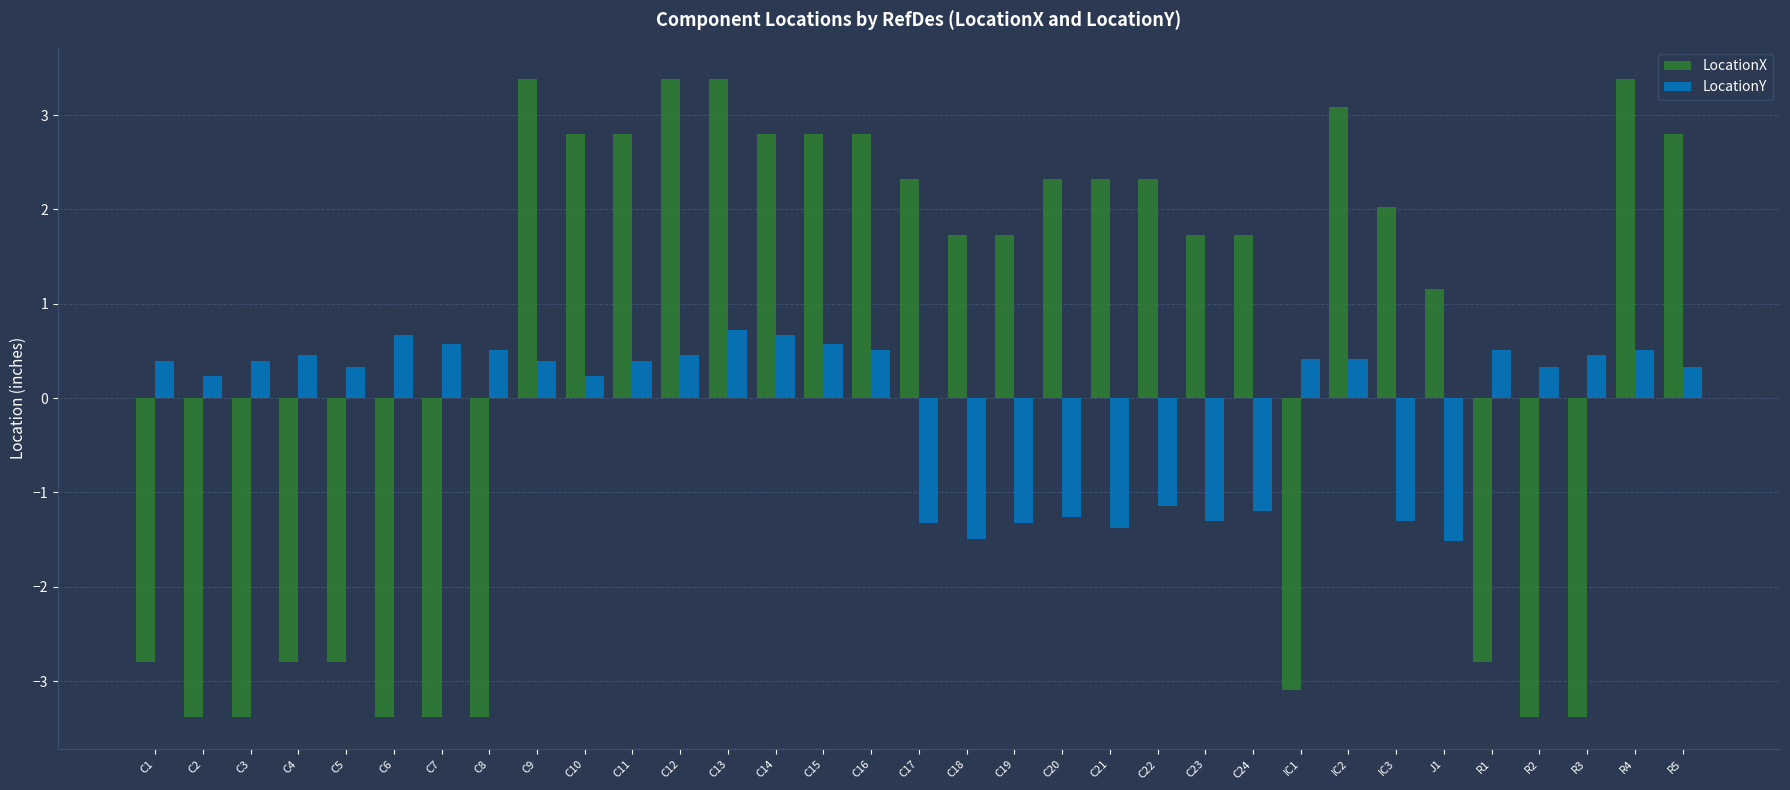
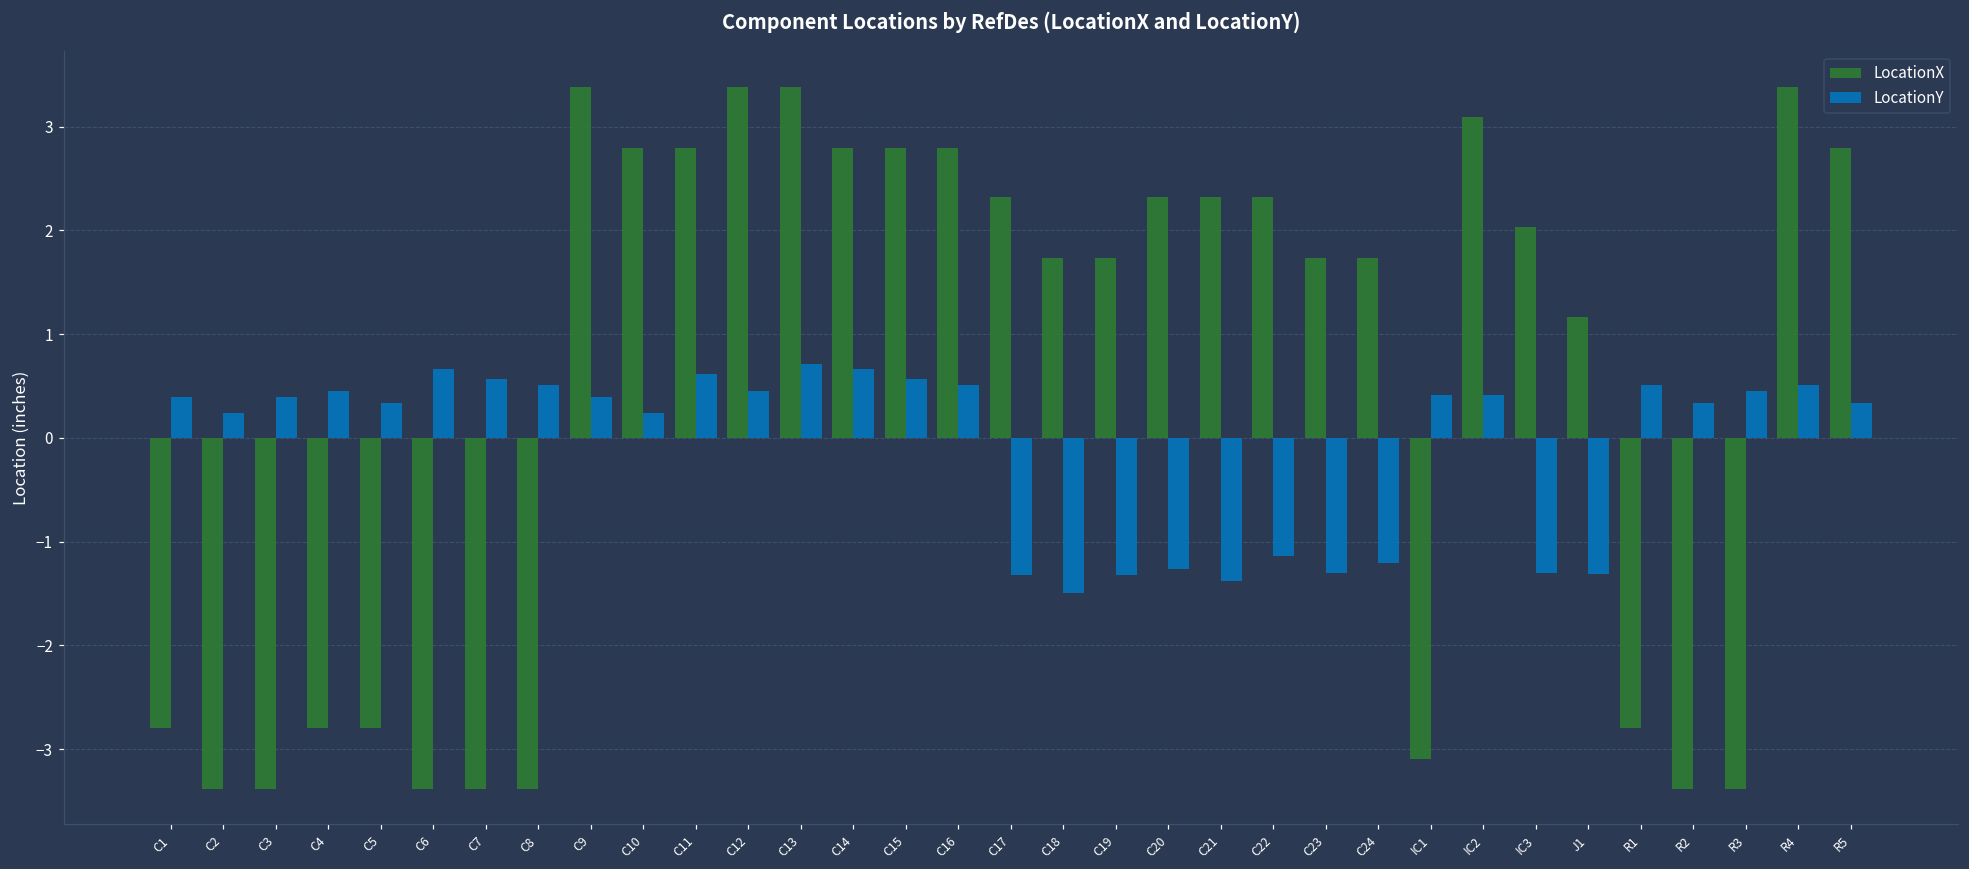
  {
    "LocationX": {
      "C1": -2.8,
      "C2": -3.4,
      "C3": -3.4,
      "C4": -2.8,
      "C5": -2.8,
      "C6": -3.4,
      "C7": -3.4,
      "C8": -3.4,
      "C9": 3.4,
      "C10": 2.8,
      "C11": 2.8,
      "C12": 3.4,
      "C13": 3.4,
      "C14": 2.8,
      "C15": 2.8,
      "C16": 2.8,
      "C17": 2.3,
      "C18": 1.7,
      "C19": 1.7,
      "C20": 2.3,
      "C21": 2.3,
      "C22": 2.3,
      "C23": 1.7,
      "C24": 1.7,
      "IC1": -3.1,
      "IC2": 3.1,
      "IC3": 2.0,
      "J1": 1.2,
      "R1": -2.8,
      "R2": -3.4,
      "R3": -3.4,
      "R4": 3.4,
      "R5": 2.8
    },
    "LocationY": {
      "C1": 0.4,
      "C2": 0.2,
      "C3": 0.4,
      "C4": 0.5,
      "C5": 0.3,
      "C6": 0.7,
      "C7": 0.6,
      "C8": 0.5,
      "C9": 0.4,
      "C10": 0.2,
-     "C11": 0.4,
+     "C11": 0.6,
      "C12": 0.5,
      "C13": 0.7,
      "C14": 0.7,
      "C15": 0.6,
      "C16": 0.5,
      "C17": -1.3,
      "C18": -1.5,
      "C19": -1.3,
      "C20": -1.3,
      "C21": -1.4,
      "C22": -1.1,
      "C23": -1.3,
      "C24": -1.2,
      "IC1": 0.4,
      "IC2": 0.4,
      "IC3": -1.3,
-     "J1": -1.5,
+     "J1": -1.3,
      "R1": 0.5,
      "R2": 0.3,
      "R3": 0.5,
      "R4": 0.5,
      "R5": 0.3
    }
  }
